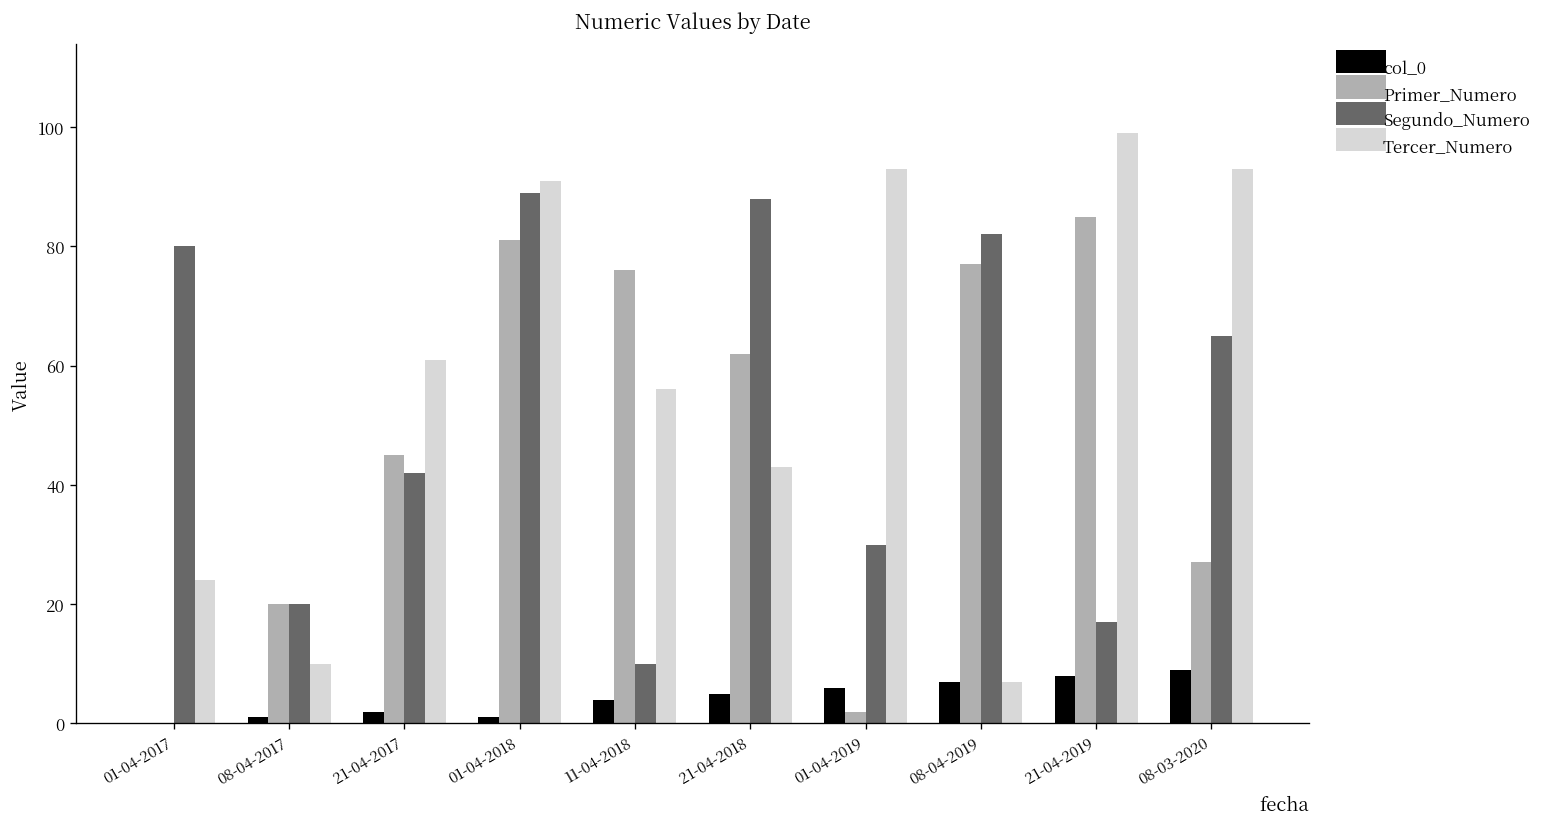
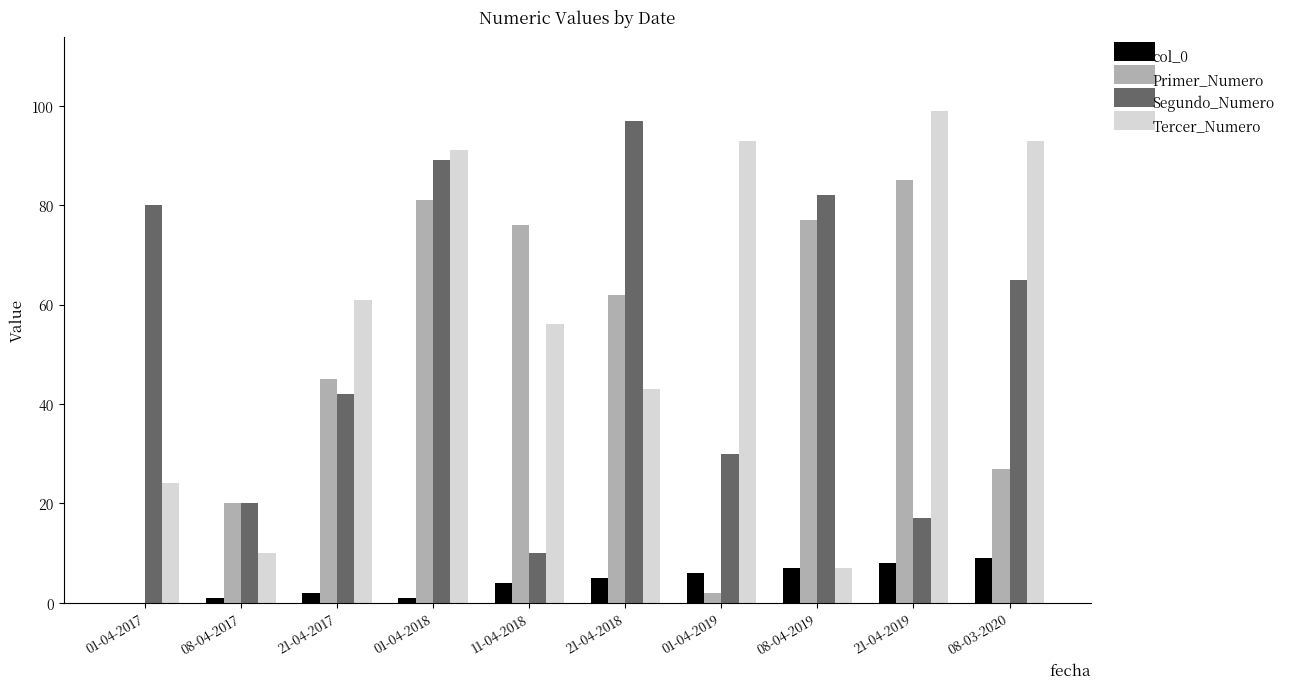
  {
    "col_0": {
      "01-04-2017": 0,
      "08-04-2017": 1,
      "21-04-2017": 2,
      "01-04-2018": 1,
      "11-04-2018": 4,
      "21-04-2018": 5,
      "01-04-2019": 6,
      "08-04-2019": 7,
      "21-04-2019": 8,
      "08-03-2020": 9
    },
    "Primer_Numero": {
      "01-04-2017": 0,
      "08-04-2017": 20,
      "21-04-2017": 45,
      "01-04-2018": 81,
      "11-04-2018": 76,
      "21-04-2018": 62,
      "01-04-2019": 2,
      "08-04-2019": 77,
      "21-04-2019": 85,
      "08-03-2020": 27
    },
    "Segundo_Numero": {
      "01-04-2017": 80,
      "08-04-2017": 20,
      "21-04-2017": 42,
      "01-04-2018": 89,
      "11-04-2018": 10,
-     "21-04-2018": 88,
+     "21-04-2018": 97,
      "01-04-2019": 30,
      "08-04-2019": 82,
      "21-04-2019": 17,
      "08-03-2020": 65
    },
    "Tercer_Numero": {
      "01-04-2017": 24,
      "08-04-2017": 10,
      "21-04-2017": 61,
      "01-04-2018": 91,
      "11-04-2018": 56,
      "21-04-2018": 43,
      "01-04-2019": 93,
      "08-04-2019": 7,
      "21-04-2019": 99,
      "08-03-2020": 93
    }
  }
